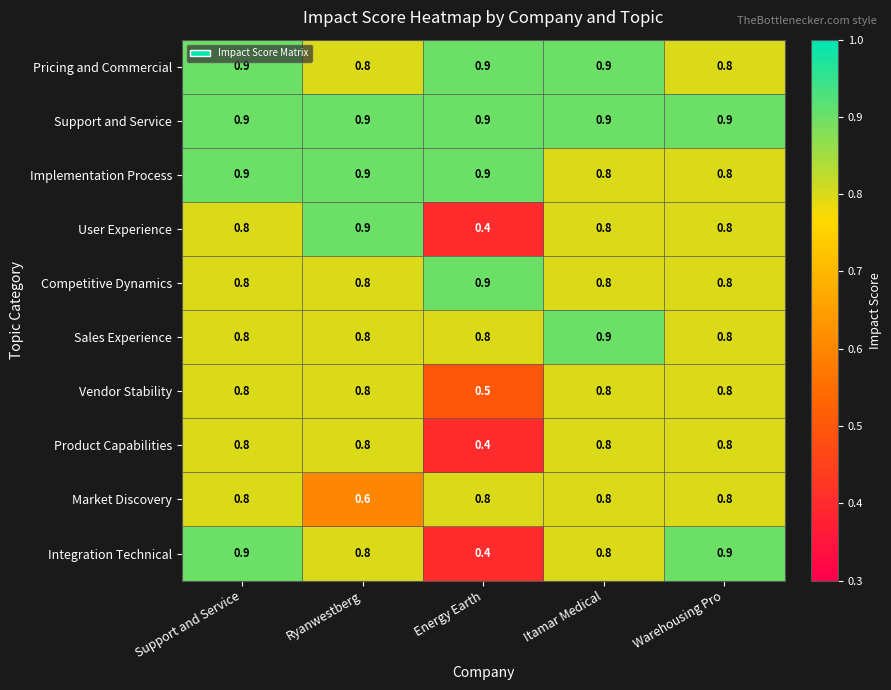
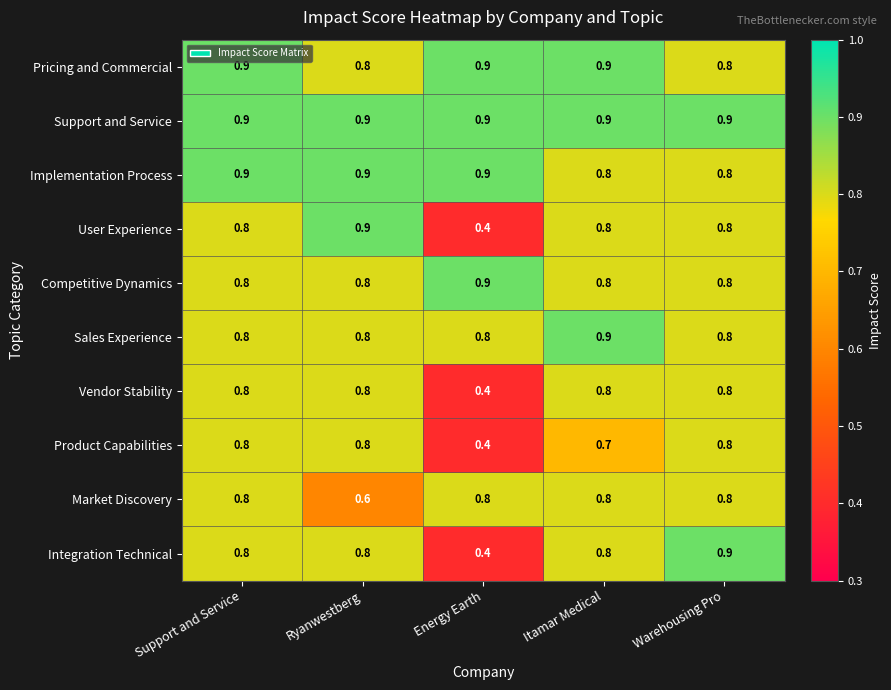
  {
    "Pricing and Commercial": {
      "Ryanwestberg": 0.8,
      "Energy Earth": 0.9,
      "Itamar Medical": 0.9,
      "Warehousing Pro": 0.8
    },
    "Support and Service": {
      "Support and Service": 0.9,
      "Ryanwestberg": 0.9,
      "Energy Earth": 0.9,
      "Itamar Medical": 0.9,
      "Warehousing Pro": 0.9
    },
    "Implementation Process": {
      "Support and Service": 0.9,
      "Ryanwestberg": 0.9,
      "Energy Earth": 0.9,
      "Itamar Medical": 0.8,
      "Warehousing Pro": 0.8
    },
    "User Experience": {
      "Support and Service": 0.8,
      "Ryanwestberg": 0.9,
      "Energy Earth": 0.4,
      "Itamar Medical": 0.8,
      "Warehousing Pro": 0.8
    },
    "Competitive Dynamics": {
      "Support and Service": 0.8,
      "Ryanwestberg": 0.8,
      "Energy Earth": 0.9,
      "Itamar Medical": 0.8,
      "Warehousing Pro": 0.8
    },
    "Sales Experience": {
      "Support and Service": 0.8,
      "Ryanwestberg": 0.8,
      "Energy Earth": 0.8,
      "Itamar Medical": 0.9,
      "Warehousing Pro": 0.8
    },
    "Vendor Stability": {
      "Support and Service": 0.8,
      "Ryanwestberg": 0.8,
-     "Energy Earth": 0.5,
+     "Energy Earth": 0.4,
      "Itamar Medical": 0.8,
      "Warehousing Pro": 0.8
    },
    "Product Capabilities": {
      "Support and Service": 0.8,
      "Ryanwestberg": 0.8,
      "Energy Earth": 0.4,
-     "Itamar Medical": 0.8,
+     "Itamar Medical": 0.7,
      "Warehousing Pro": 0.8
    },
    "Market Discovery": {
      "Support and Service": 0.8,
      "Ryanwestberg": 0.6,
      "Energy Earth": 0.8,
      "Itamar Medical": 0.8,
      "Warehousing Pro": 0.8
    },
    "Integration Technical": {
-     "Support and Service": 0.9,
+     "Support and Service": 0.8,
      "Ryanwestberg": 0.8,
      "Energy Earth": 0.4,
      "Itamar Medical": 0.8,
      "Warehousing Pro": 0.9
    }
  }
